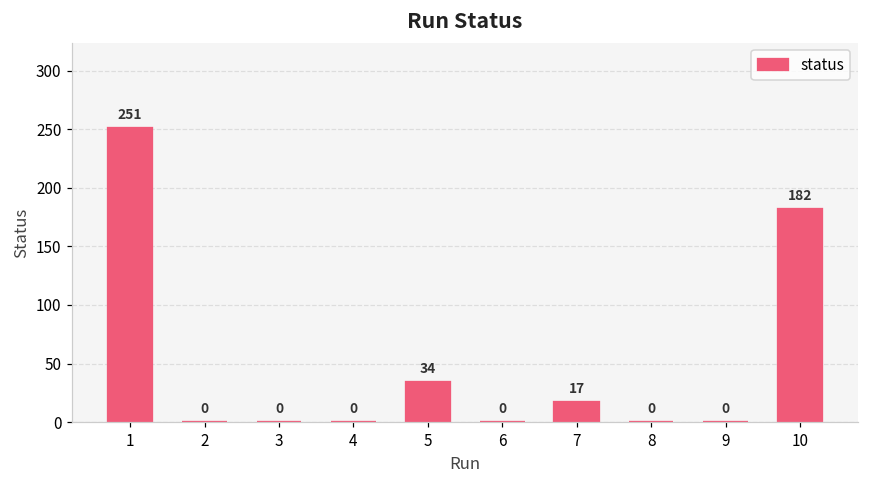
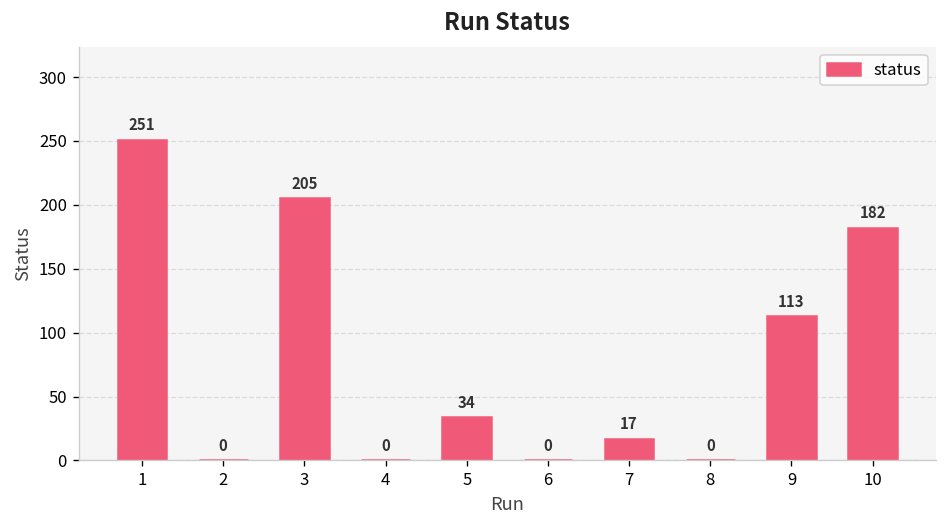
  {
    "1": 251,
    "2": 0,
-   "3": 0,
+   "3": 205,
    "4": 0,
    "5": 34,
    "6": 0,
    "7": 17,
    "8": 0,
-   "9": 0,
+   "9": 113,
    "10": 182
  }
